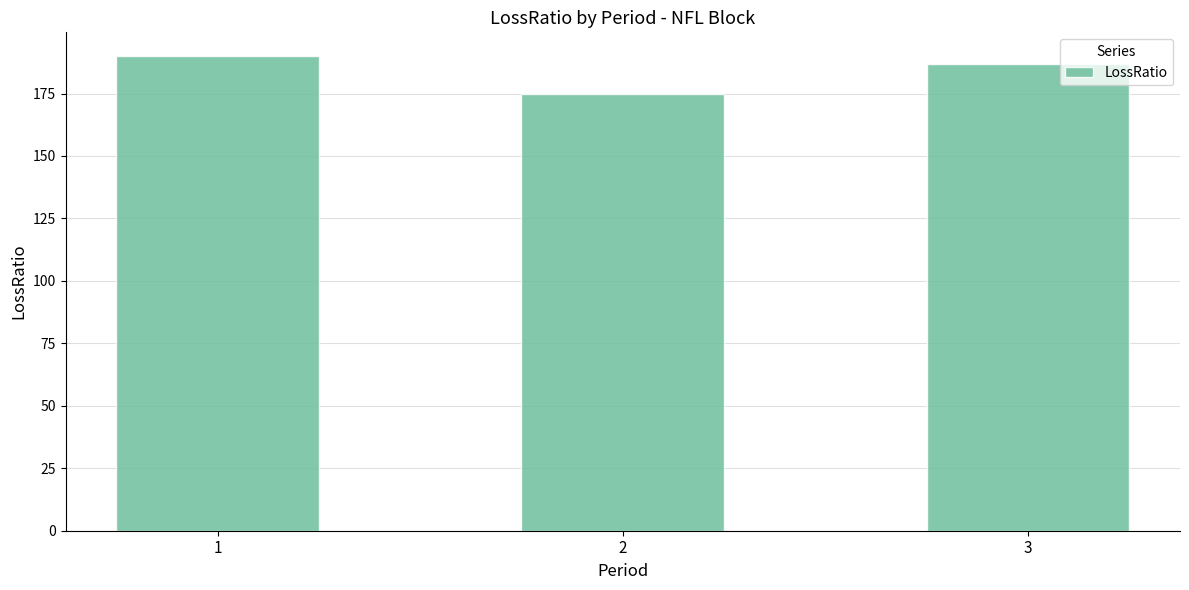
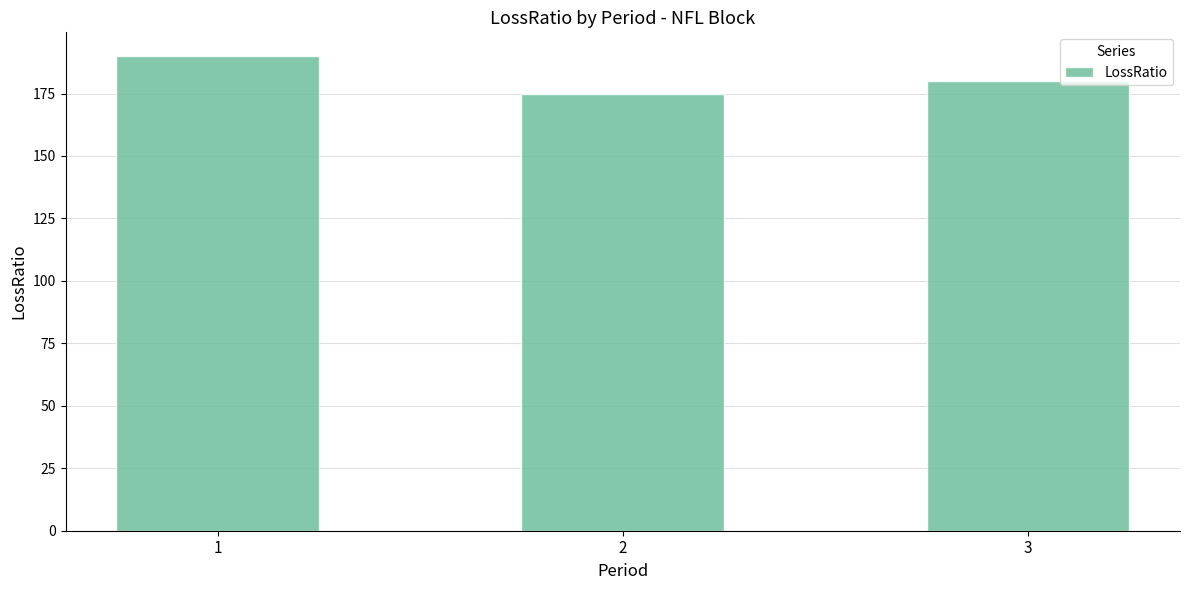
  {
    "1": 190,
    "2": 175,
-   "3": 187
+   "3": 180
  }
